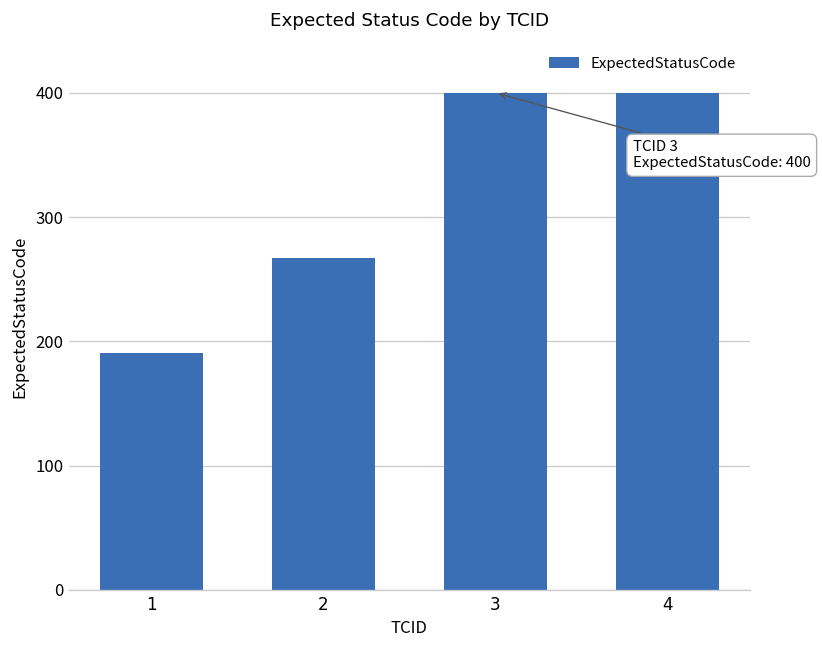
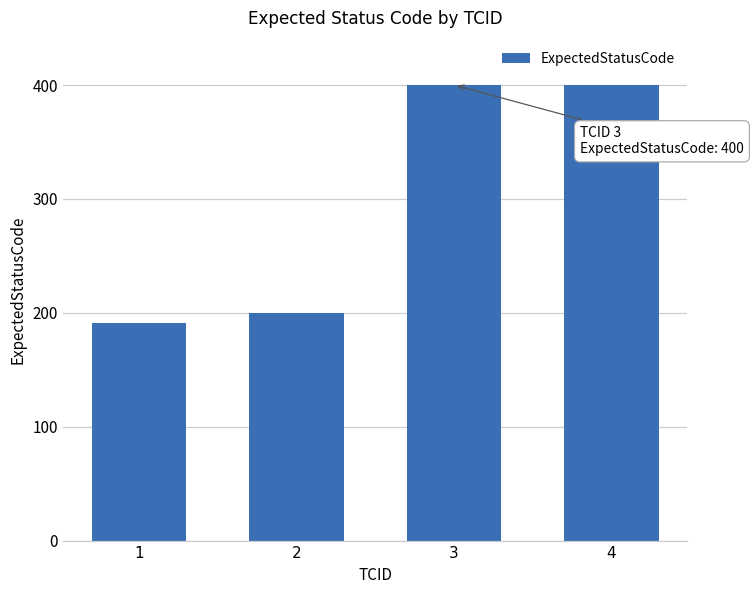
  {
    "1": 191,
-   "2": 267,
+   "2": 200,
    "3": 400
  }
